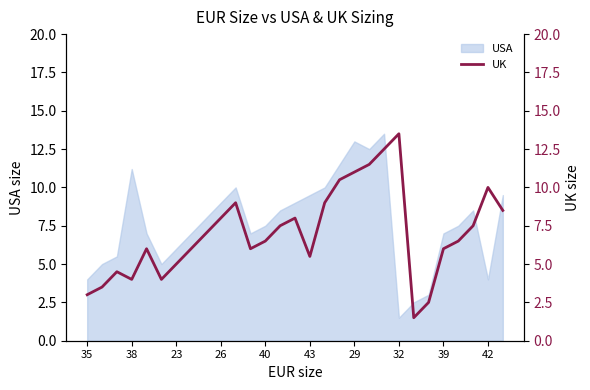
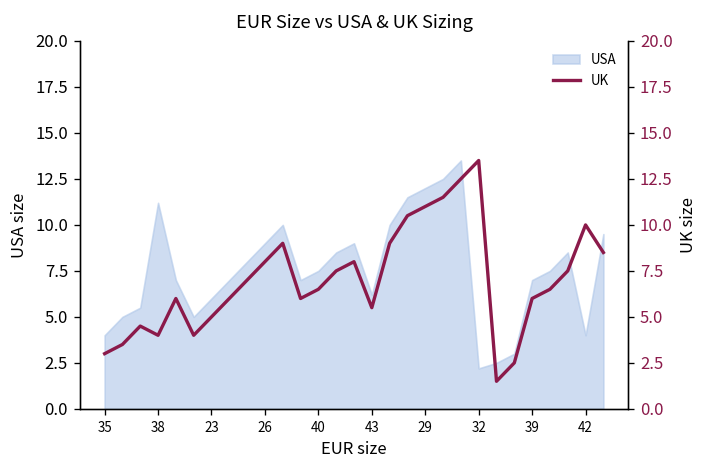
  {
    "USA": {
      "35": 4.0,
      "38": 11.2,
      "40": 7.5,
-     "43": 9.5,
-     "29": 13,
-     "32": 1.5,
+     "43": 6.2,
+     "29": 12,
+     "32": 2.2,
      "39": 7.0,
      "42": 4.0
    },
    "UK": {
      "35": 3.0,
      "38": 4.0,
      "40": 6.5,
      "43": 5.5,
      "29": 11.0,
      "32": 13.5,
      "39": 6.0,
      "42": 10.0
    }
  }
